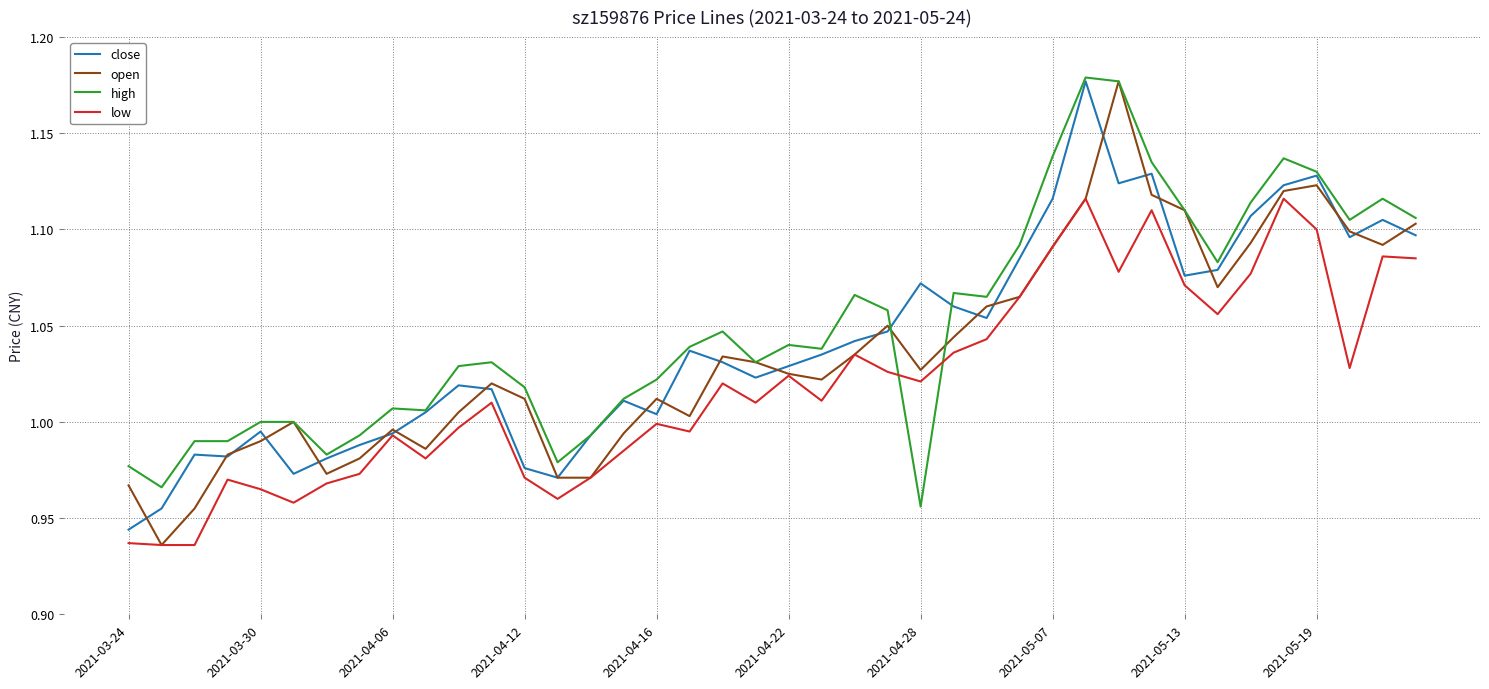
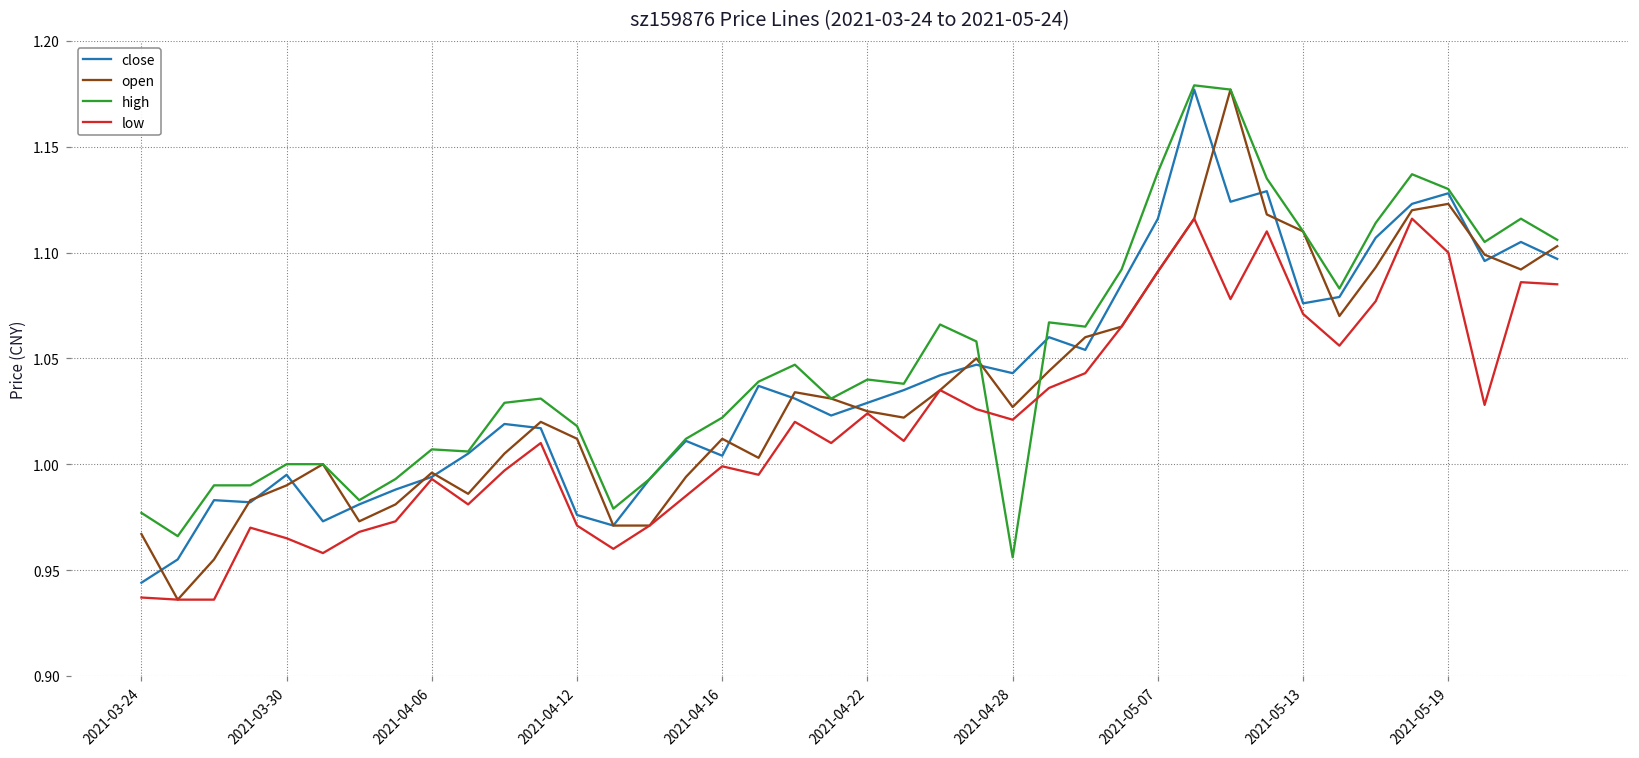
  {
    "close": {
      "2021-03-24": 0.944,
      "2021-03-30": 0.995,
      "2021-04-12": 0.976,
      "2021-04-16": 1.004,
      "2021-04-22": 1.029,
-     "2021-04-28": 1.072,
+     "2021-04-28": 1.043,
      "2021-05-07": 1.116,
      "2021-05-13": 1.076,
      "2021-05-19": 1.128
    },
    "open": {
      "2021-03-24": 0.967,
      "2021-03-30": 0.990,
      "2021-04-06": 0.996,
      "2021-04-12": 1.012,
      "2021-04-16": 1.012,
      "2021-04-28": 1.027,
      "2021-05-19": 1.123
    },
    "high": {
      "2021-03-24": 0.977,
      "2021-03-30": 1.000,
      "2021-04-06": 1.007,
      "2021-04-12": 1.018,
      "2021-04-16": 1.022,
      "2021-04-22": 1.040,
      "2021-04-28": 0.956,
      "2021-05-07": 1.138,
      "2021-05-19": 1.130
    },
    "low": {
      "2021-03-24": 0.937,
      "2021-03-30": 0.965,
      "2021-04-12": 0.971,
      "2021-04-16": 0.999,
      "2021-04-28": 1.021,
      "2021-05-13": 1.071,
      "2021-05-19": 1.100
    }
  }
